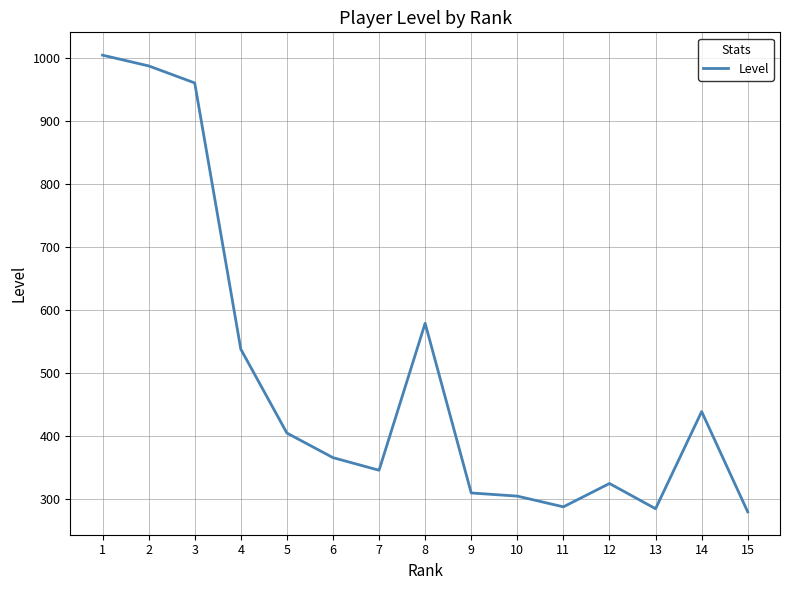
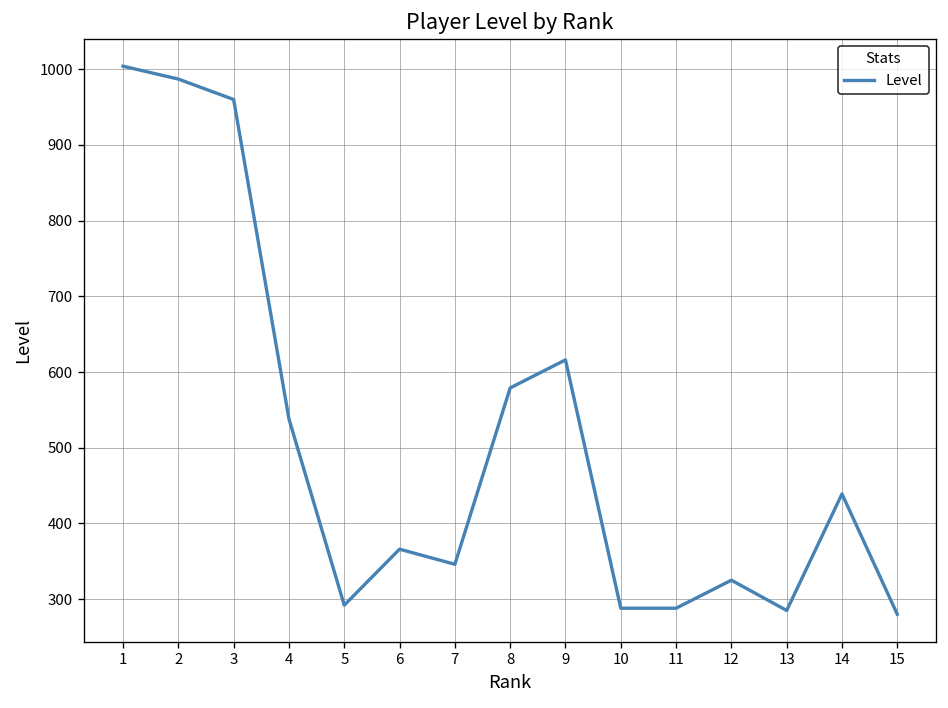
  {
    "1": 1000,
    "2": 990,
    "3": 960,
    "4": 540,
-   "5": 410,
+   "5": 290,
    "6": 370,
    "7": 350,
    "8": 580,
-   "9": 310,
-   "10": 310,
+   "9": 620,
+   "10": 290,
    "11": 290,
    "12": 330,
    "13": 290,
    "14": 440,
    "15": 280
  }
